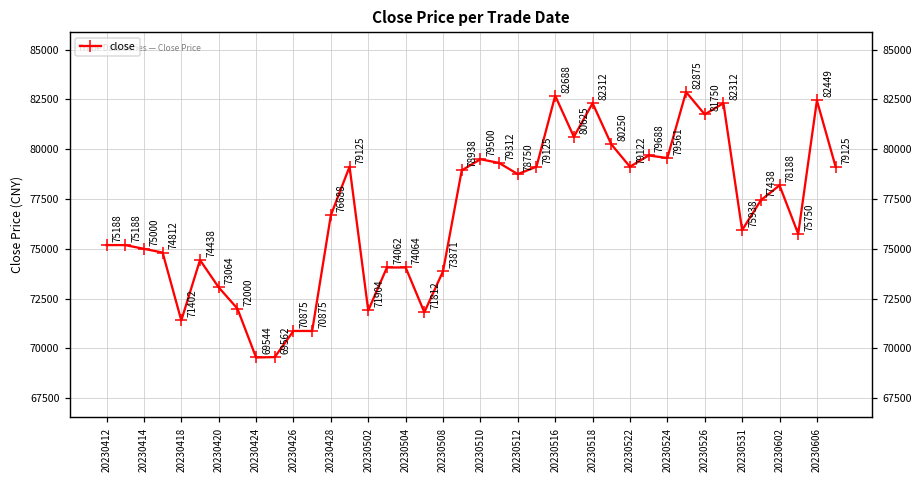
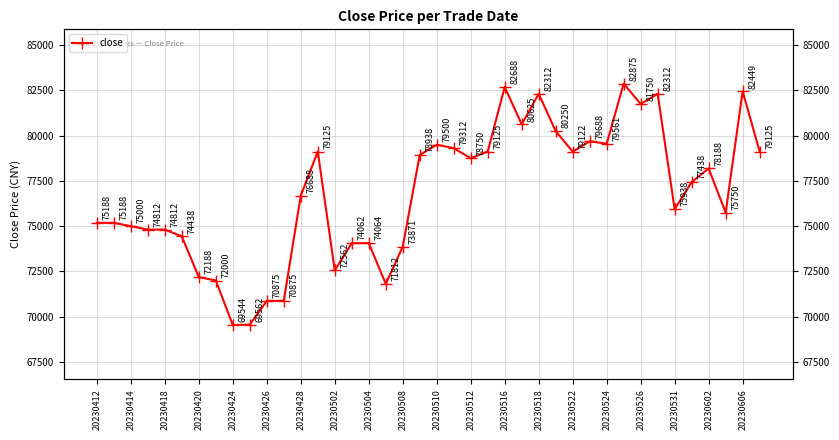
  {
    "20230414": 75000,
-   "20230418": 71402,
-   "20230420": 73064,
+   "20230418": 74812,
+   "20230420": 72188,
    "20230424": 69544,
    "20230428": 76688,
-   "20230502": 71904,
+   "20230502": 72562,
    "20230504": 74064,
    "20230508": 73871,
    "20230510": 79500,
    "20230512": 78750,
    "20230516": 82688,
    "20230518": 82312,
    "20230522": 79122,
    "20230524": 79561,
    "20230526": 81750,
    "20230531": 75938,
    "20230602": 78188,
    "20230606": 82449
  }
